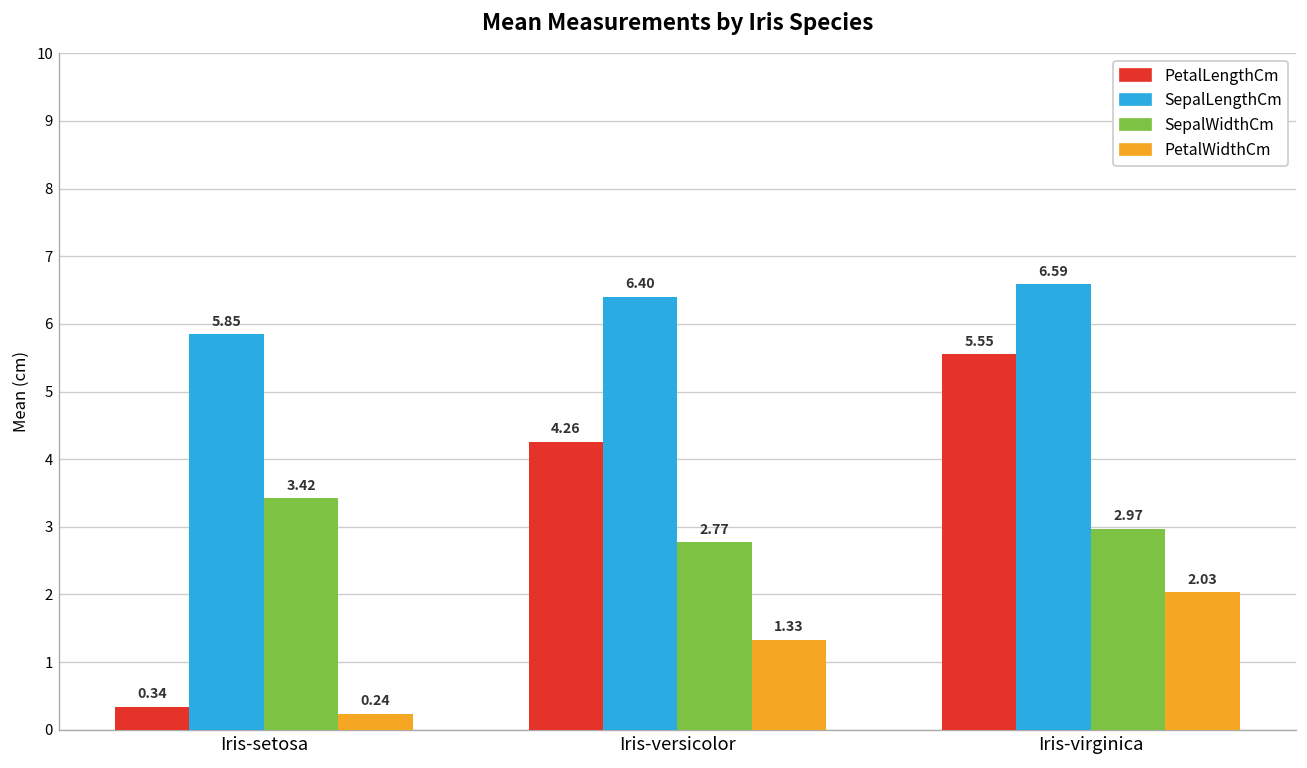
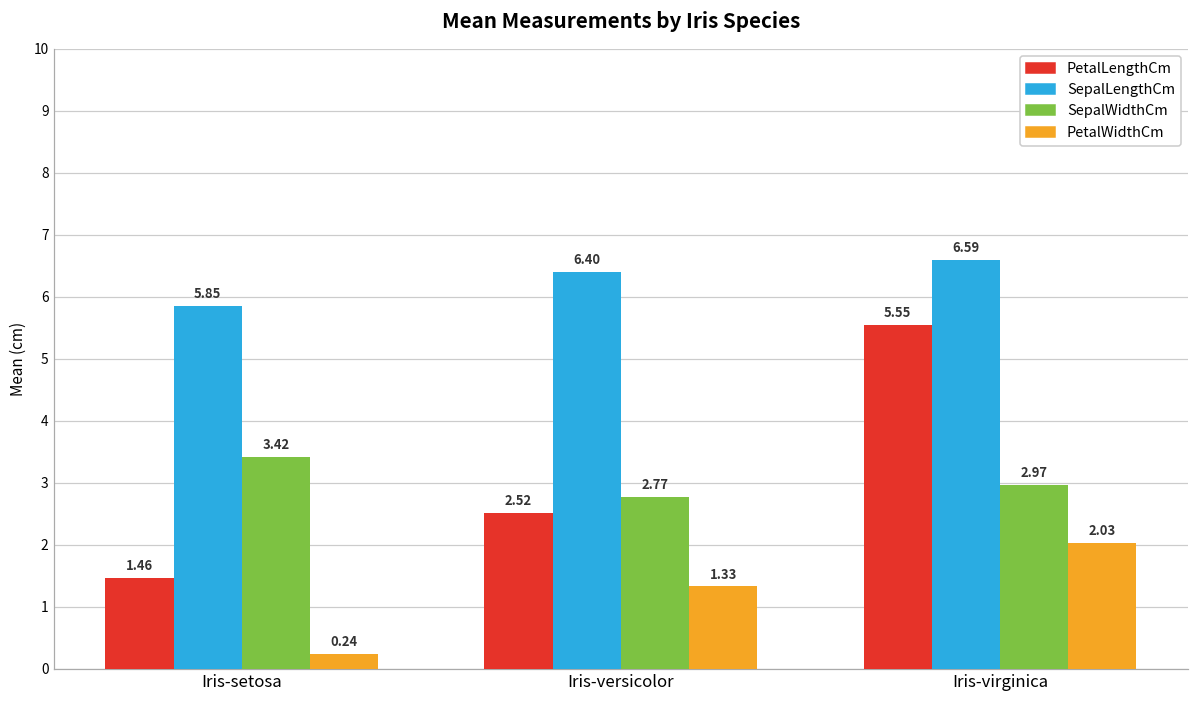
  {
    "PetalLengthCm": {
-     "Iris-setosa": 0.34,
-     "Iris-versicolor": 4.26,
+     "Iris-setosa": 1.46,
+     "Iris-versicolor": 2.52,
      "Iris-virginica": 5.55
    },
    "SepalLengthCm": {
      "Iris-setosa": 5.85,
      "Iris-versicolor": 6.40,
      "Iris-virginica": 6.59
    },
    "SepalWidthCm": {
      "Iris-setosa": 3.42,
      "Iris-versicolor": 2.77,
      "Iris-virginica": 2.97
    },
    "PetalWidthCm": {
      "Iris-setosa": 0.24,
      "Iris-versicolor": 1.33,
      "Iris-virginica": 2.03
    }
  }
